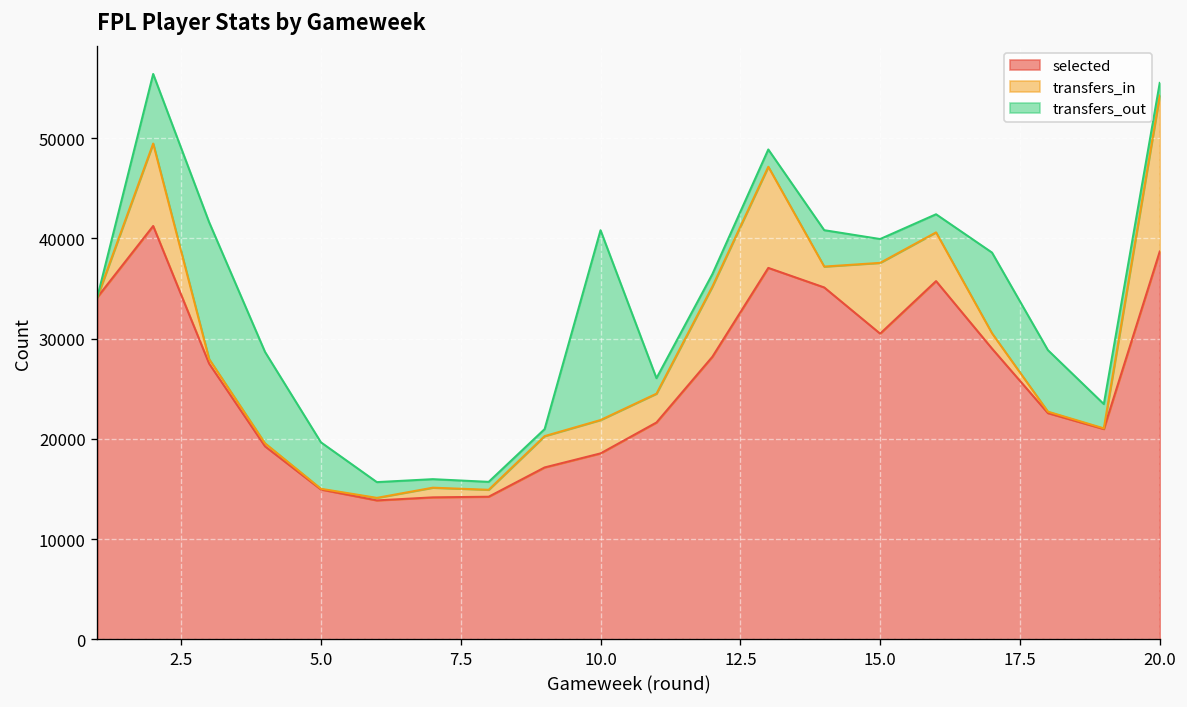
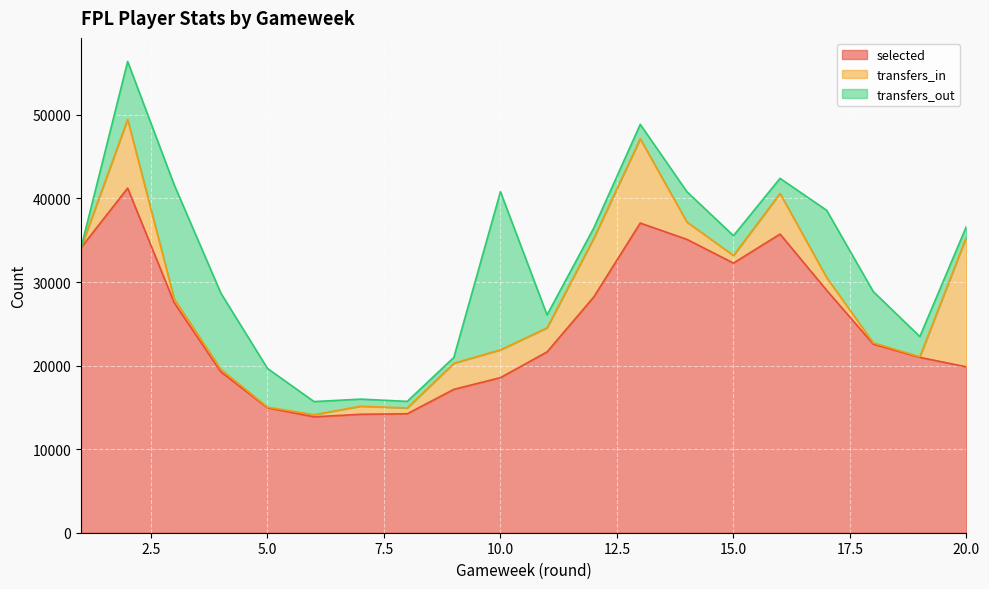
  {
    "selected": {
      "10.0": 19000,
-     "15.0": 30000,
-     "20.0": 39000
+     "15.0": 32000,
+     "20.0": 20000
    },
    "transfers_in": {
      "10.0": 3000,
-     "15.0": 7000,
+     "15.0": 1000,
      "20.0": 16000
    },
    "transfers_out": {
      "5.0": 5000,
      "10.0": 19000,
      "15.0": 2000,
      "20.0": 1000
    }
  }
